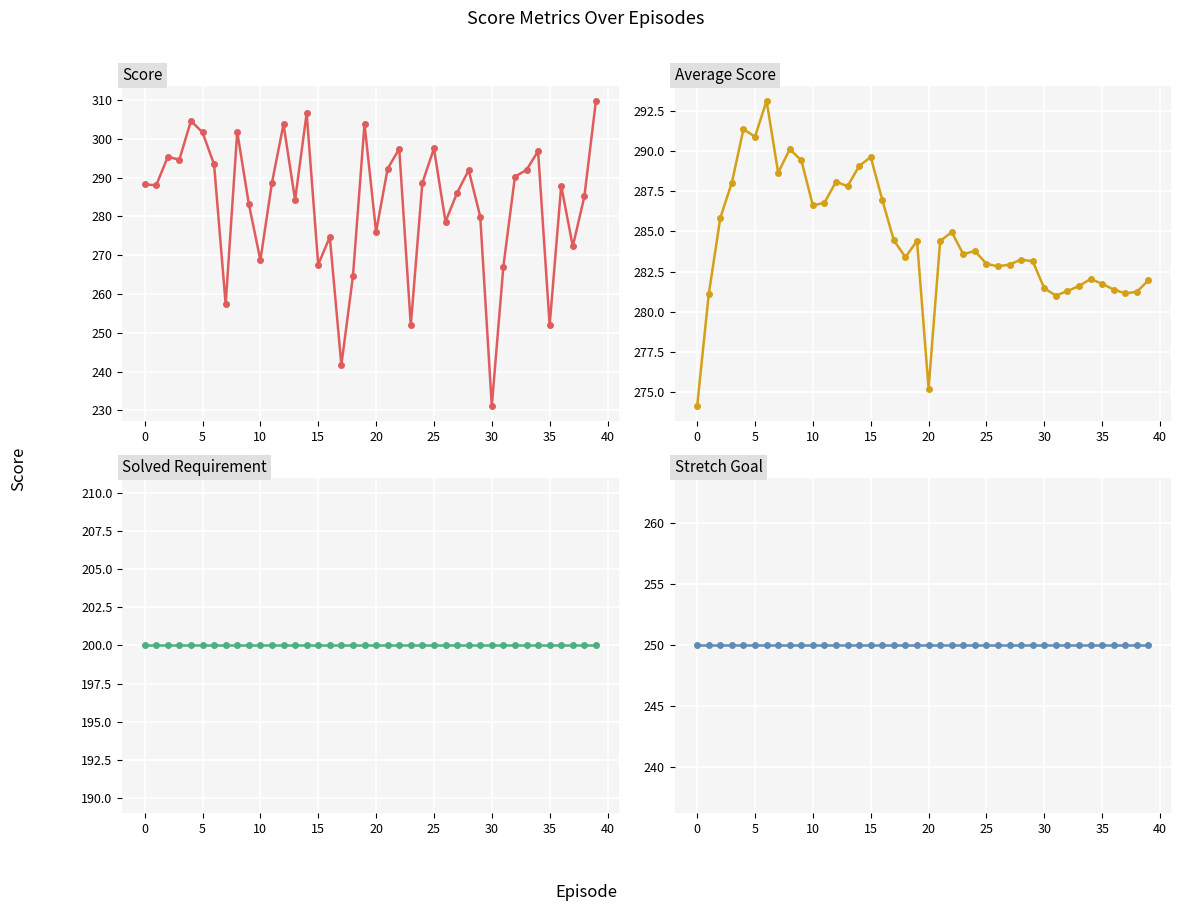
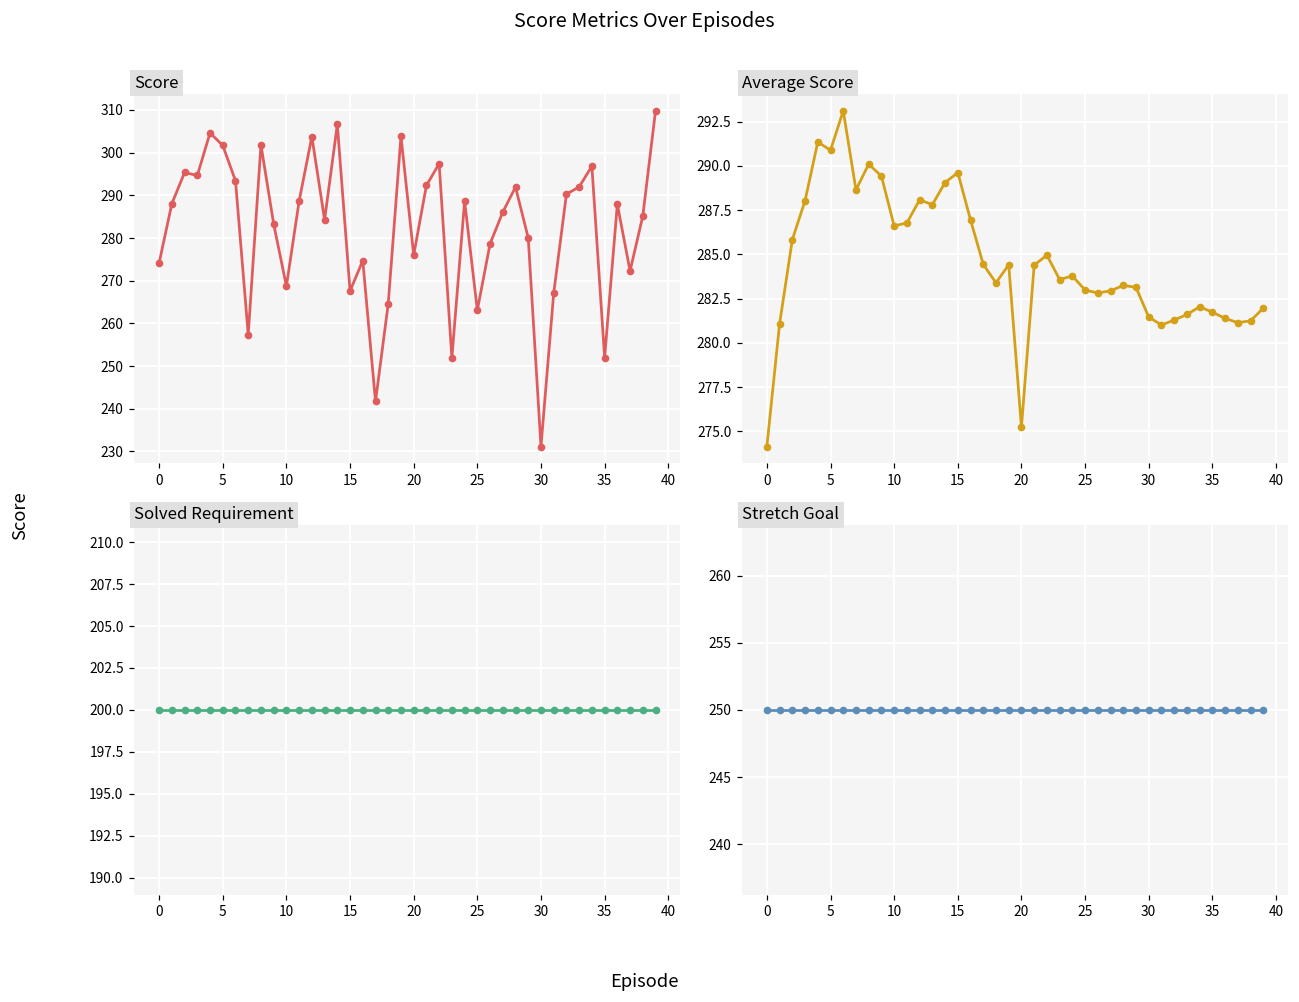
  {
    "Score": {
-     "0": 288,
+     "0": 274,
      "5": 302,
      "10": 269,
      "15": 268,
      "20": 276,
-     "25": 297,
+     "25": 263,
      "30": 231,
      "35": 252
    },
    "Average Score": {
      "0": 274.1,
      "5": 290.9,
      "10": 286.6,
      "15": 289.6,
      "20": 275.2,
      "25": 283.0,
      "30": 281.5,
      "35": 281.7
    },
    "Solved Requirement": {
      "0": 200.0,
      "5": 200.0,
      "10": 200.0,
      "15": 200.0,
      "20": 200.0,
      "25": 200.0,
      "30": 200.0,
      "35": 200.0
    },
    "Stretch Goal": {
      "0": 250.0,
      "5": 250.0,
      "10": 250.0,
      "15": 250.0,
      "20": 250.0,
      "25": 250.0,
      "30": 250.0,
      "35": 250.0
    }
  }
